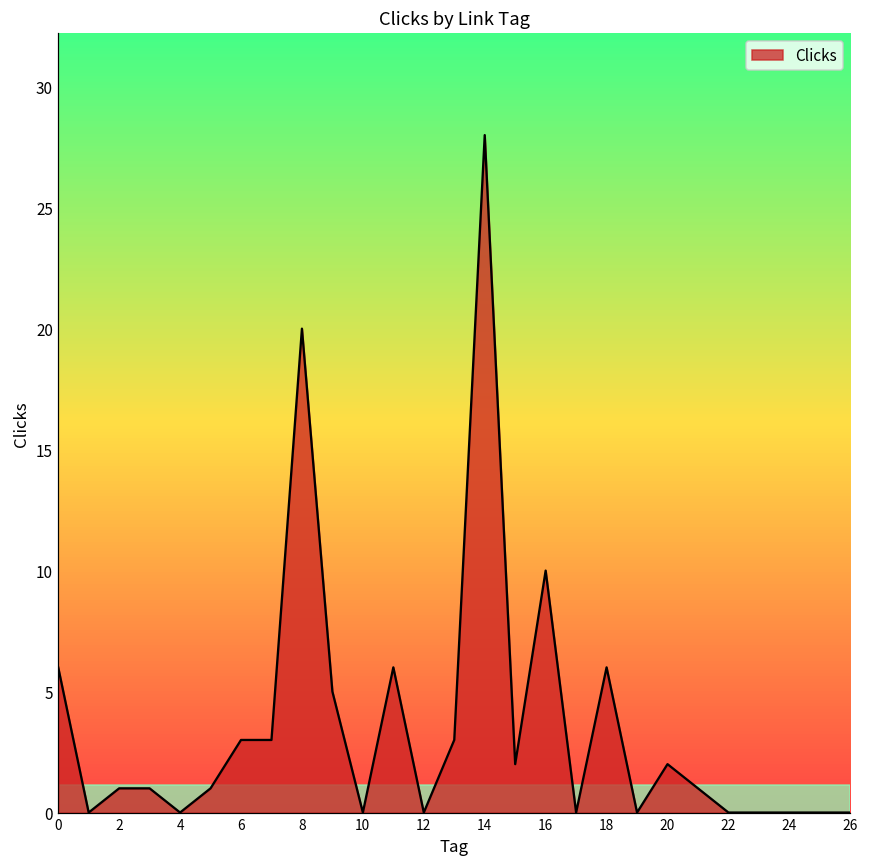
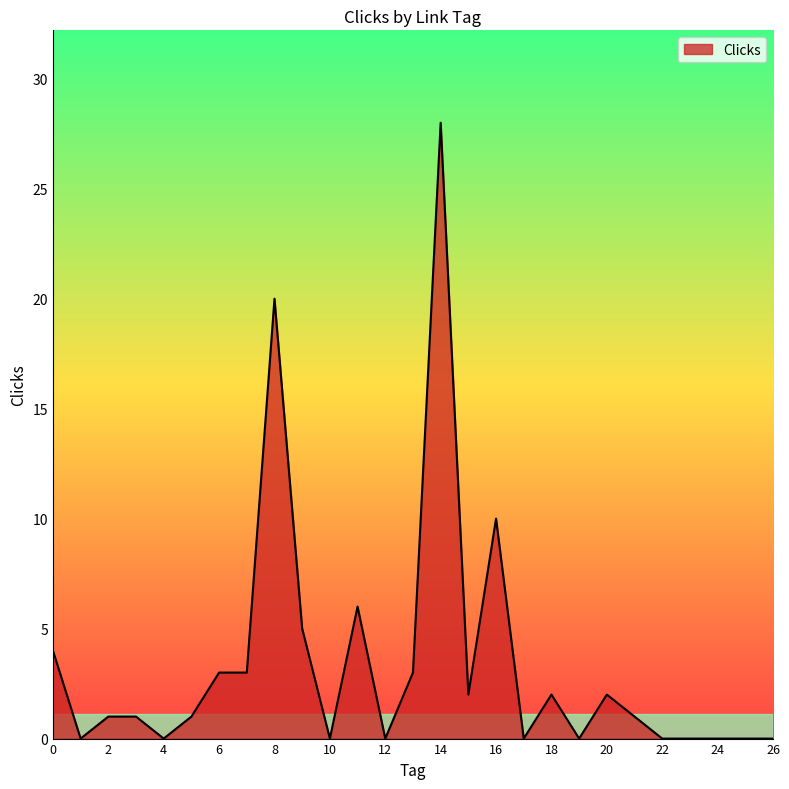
  {
-   "0": 6,
+   "0": 4,
    "6": 3,
    "8": 20,
    "14": 28,
    "16": 10,
-   "18": 6,
+   "18": 2,
    "20": 2
  }
